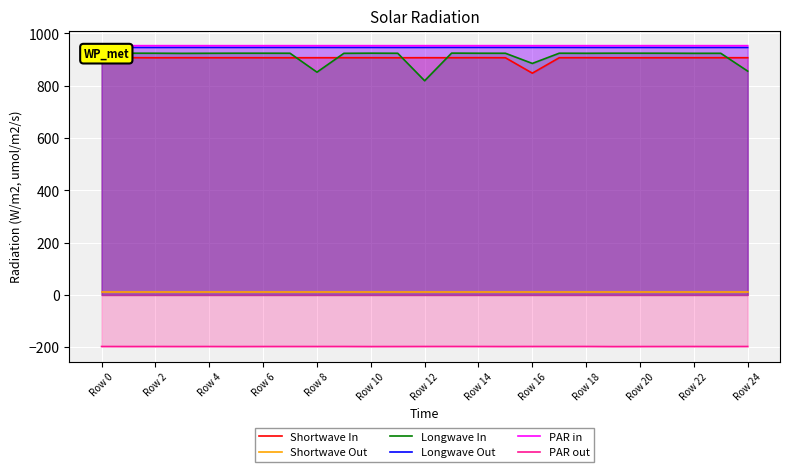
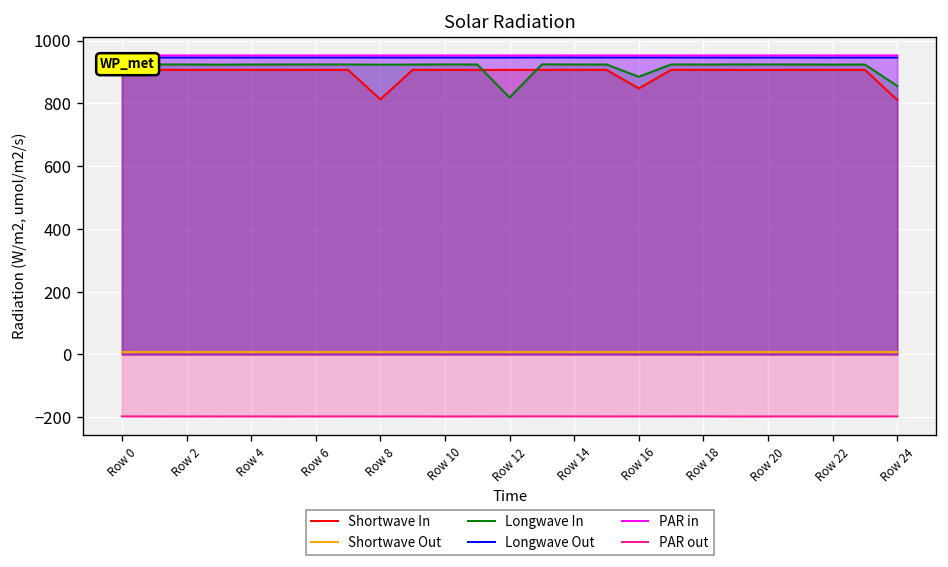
  {
    "Shortwave In": {
      "Row 2": 910,
      "Row 4": 910,
      "Row 6": 910,
-     "Row 8": 910,
+     "Row 8": 810,
      "Row 10": 910,
      "Row 12": 910,
      "Row 14": 910,
      "Row 16": 850,
      "Row 18": 910,
      "Row 20": 910,
      "Row 22": 910,
-     "Row 24": 910
+     "Row 24": 810
    },
    "Longwave In": {
      "Row 2": 920,
      "Row 4": 920,
      "Row 6": 920,
-     "Row 8": 850,
+     "Row 8": 920,
      "Row 10": 920,
      "Row 12": 820,
      "Row 14": 920,
      "Row 16": 890,
      "Row 18": 920,
      "Row 20": 920,
      "Row 22": 920,
      "Row 24": 860
    }
  }
